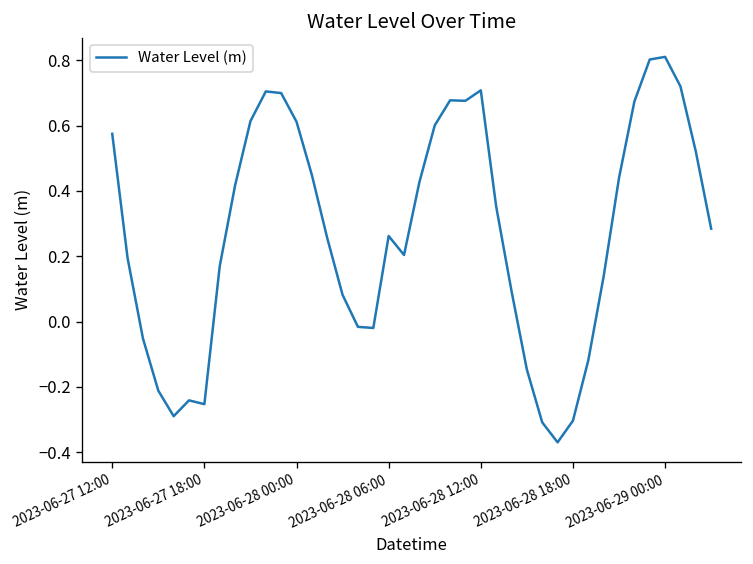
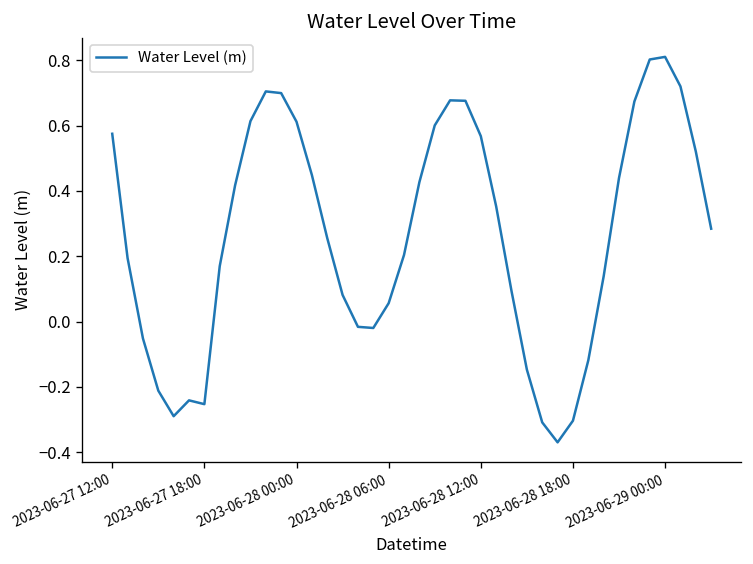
  {
    "2023-06-27 12:00": 0.58,
    "2023-06-27 18:00": -0.25,
    "2023-06-28 00:00": 0.61,
-   "2023-06-28 06:00": 0.26,
-   "2023-06-28 12:00": 0.71,
+   "2023-06-28 06:00": 0.06,
+   "2023-06-28 12:00": 0.57,
    "2023-06-28 18:00": -0.30,
    "2023-06-29 00:00": 0.81
  }
